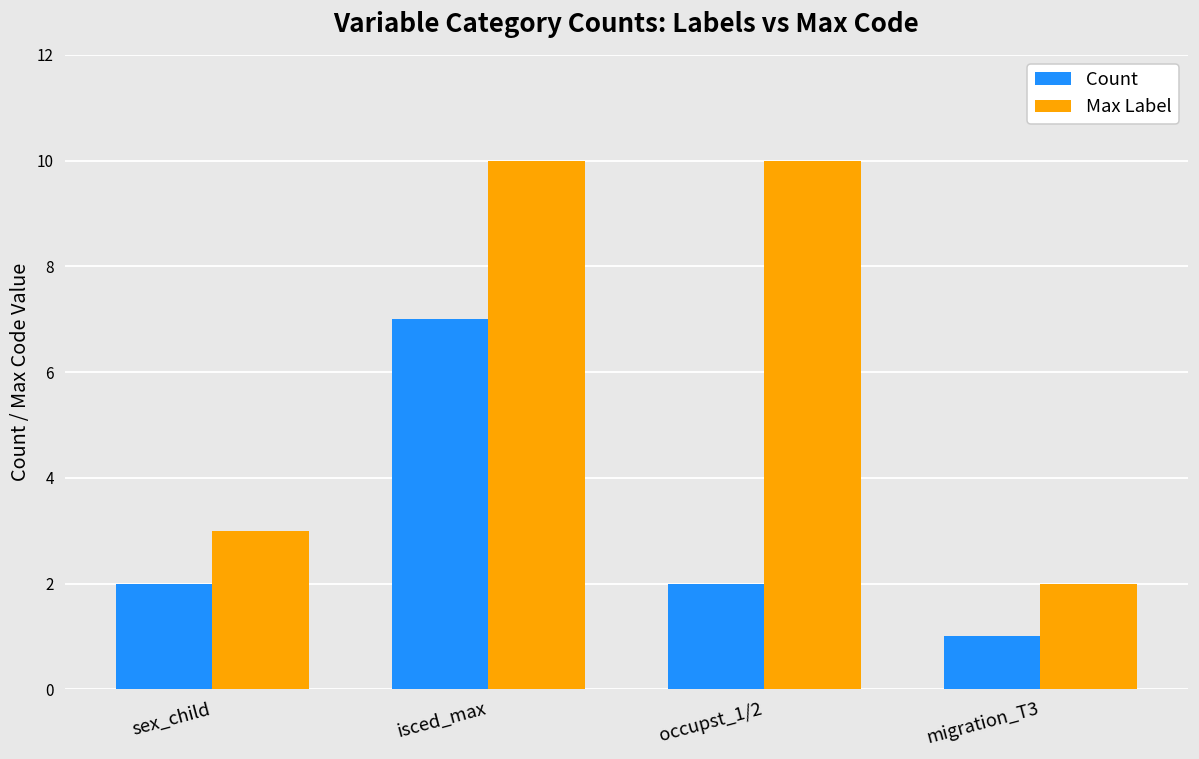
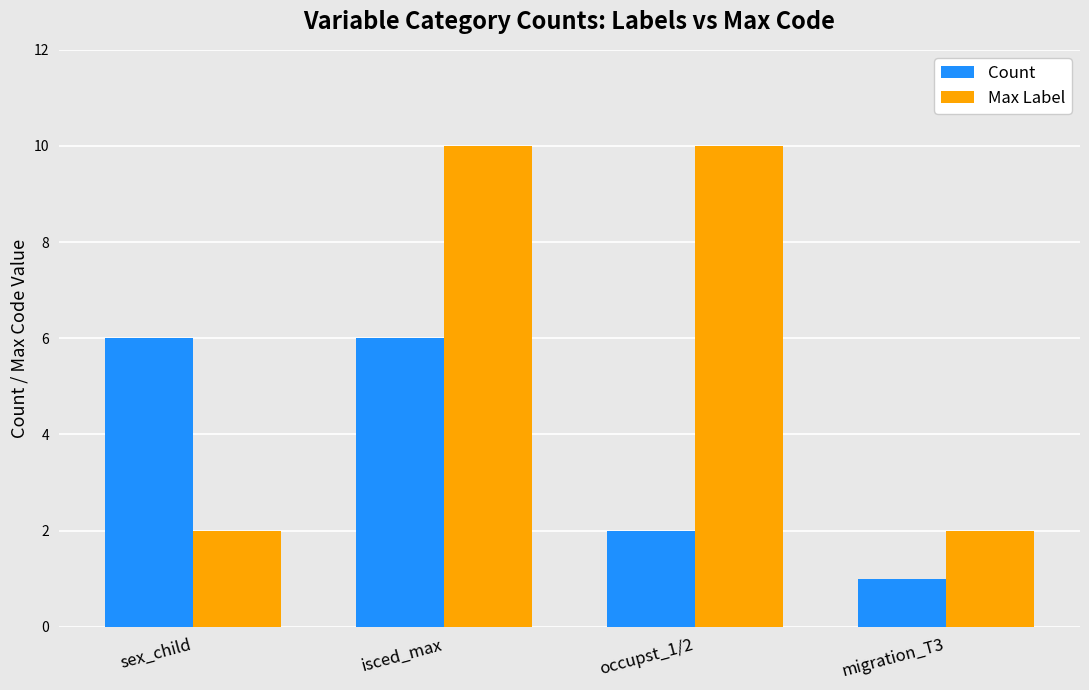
  {
    "Count": {
-     "sex_child": 2,
-     "isced_max": 7,
+     "sex_child": 6,
+     "isced_max": 6,
      "occupst_1/2": 2,
      "migration_T3": 1
    },
    "Max Label": {
-     "sex_child": 3,
+     "sex_child": 2,
      "isced_max": 10,
      "occupst_1/2": 10,
      "migration_T3": 2
    }
  }
